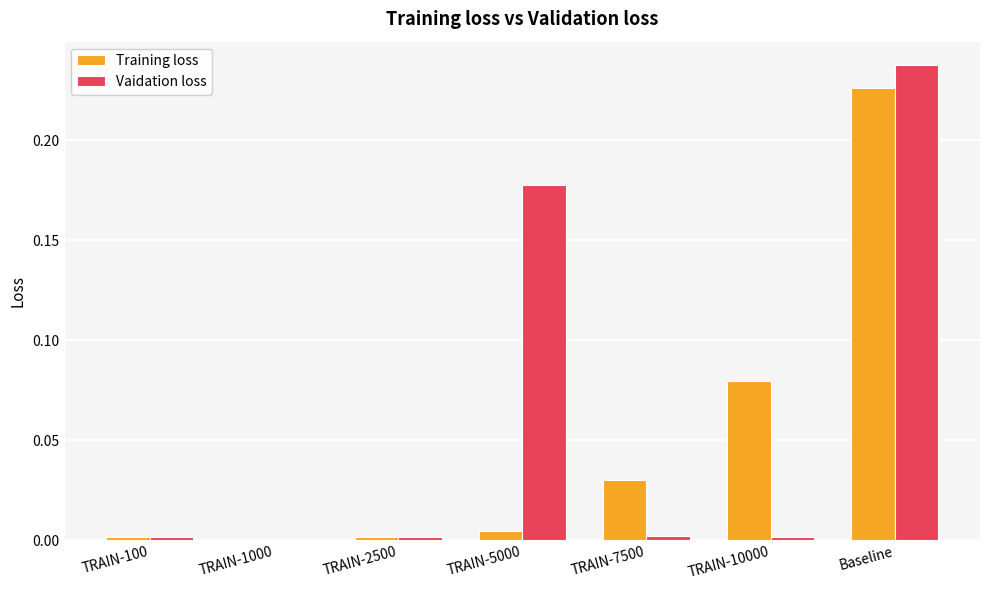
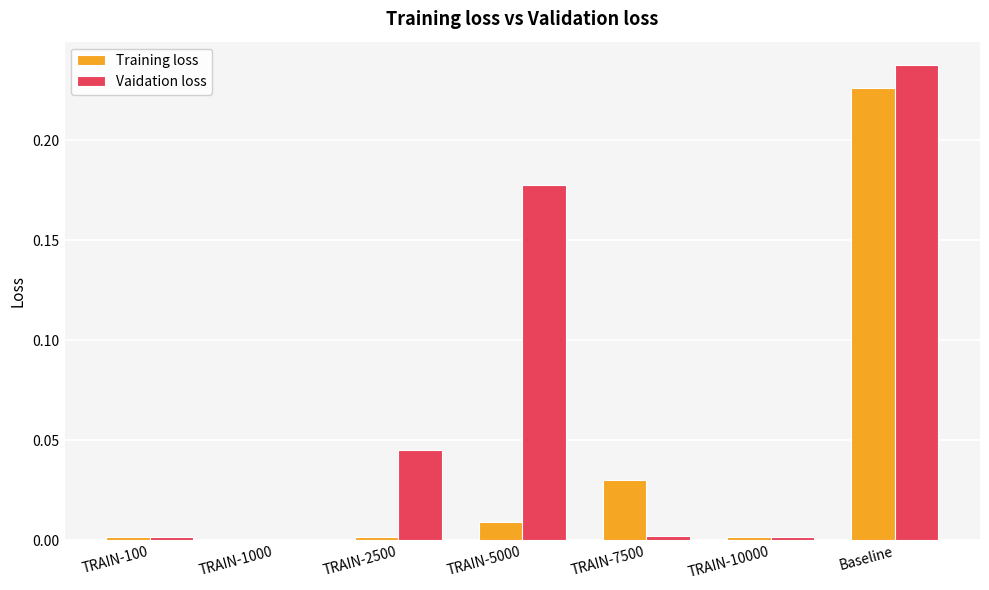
  {
    "Training loss": {
      "TRAIN-100": 0.002,
      "TRAIN-2500": 0.002,
-     "TRAIN-5000": 0.005,
+     "TRAIN-5000": 0.009,
      "TRAIN-7500": 0.030,
-     "TRAIN-10000": 0.080,
+     "TRAIN-10000": 0.002,
      "Baseline": 0.226
    },
    "Vaidation loss": {
      "TRAIN-100": 0.002,
-     "TRAIN-2500": 0.002,
+     "TRAIN-2500": 0.045,
      "TRAIN-5000": 0.178,
      "TRAIN-7500": 0.002,
      "TRAIN-10000": 0.002,
      "Baseline": 0.238
    }
  }
